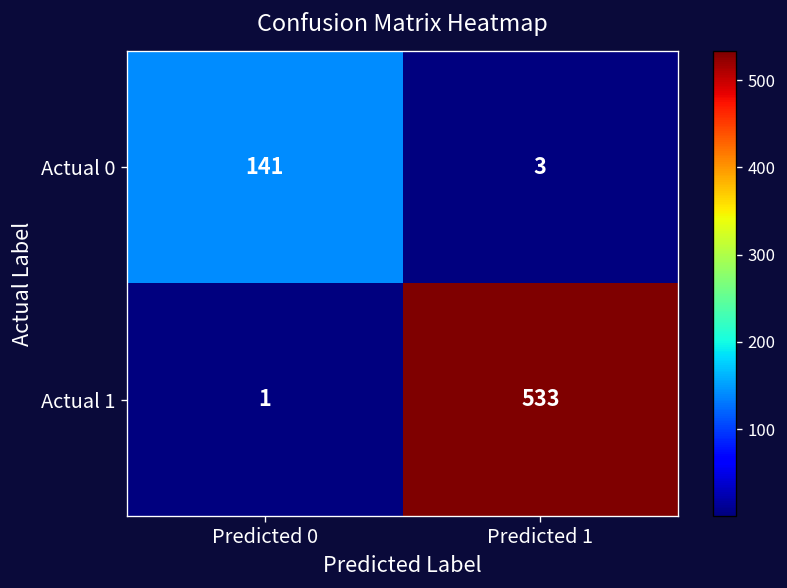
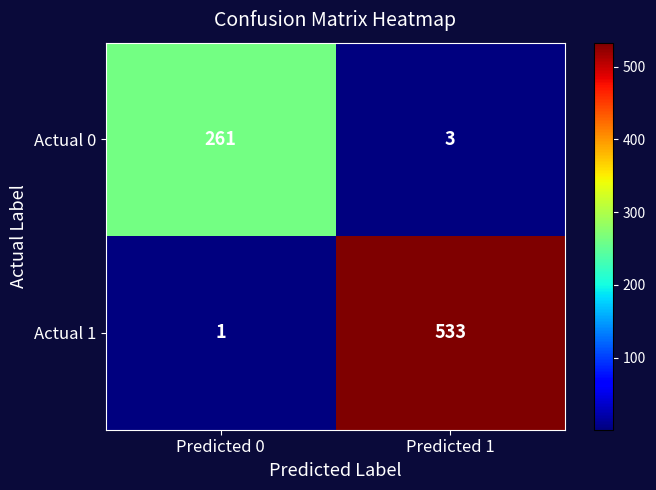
  {
    "Actual 0": {
-     "Predicted 0": 141,
+     "Predicted 0": 261,
      "Predicted 1": 3
    },
    "Actual 1": {
      "Predicted 0": 1,
      "Predicted 1": 533
    }
  }
